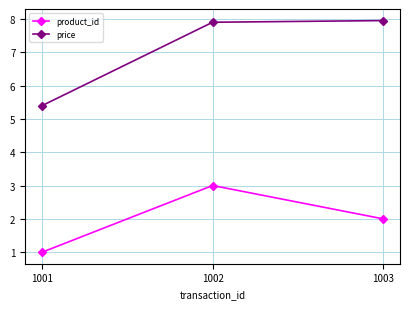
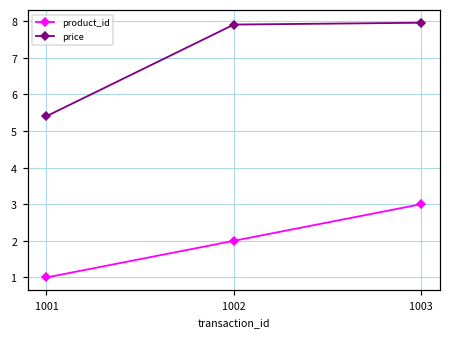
  {
    "product_id": {
      "1001": 1,
-     "1002": 3,
-     "1003": 2
+     "1002": 2,
+     "1003": 3
    },
    "price": {
      "1001": 5.4,
      "1002": 7.9,
      "1003": 8
    }
  }
